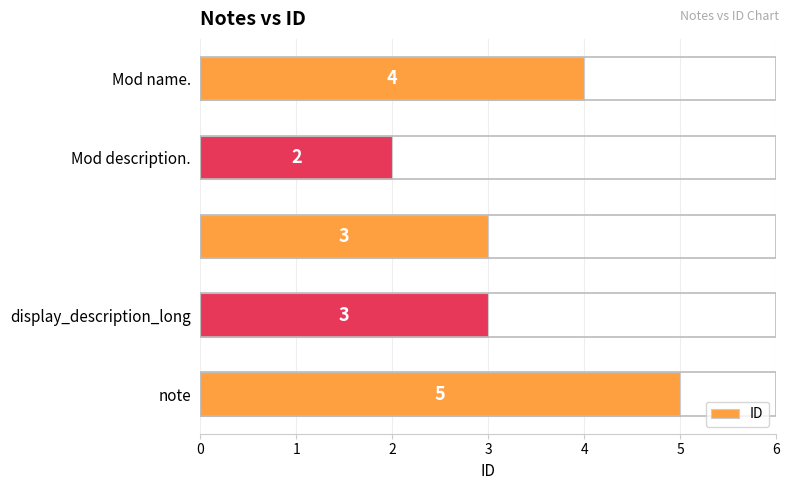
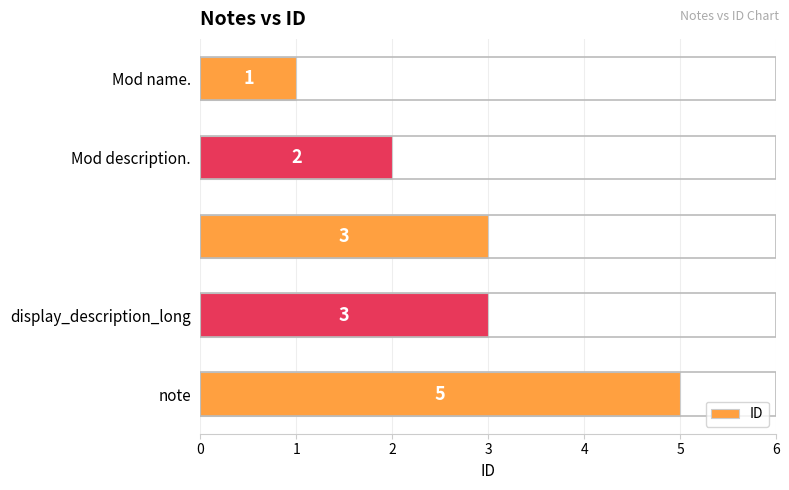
  {
-   "Mod name.": 4,
+   "Mod name.": 1,
    "Mod description.": 2,
    "display_description_long": 3,
    "note": 5
  }
